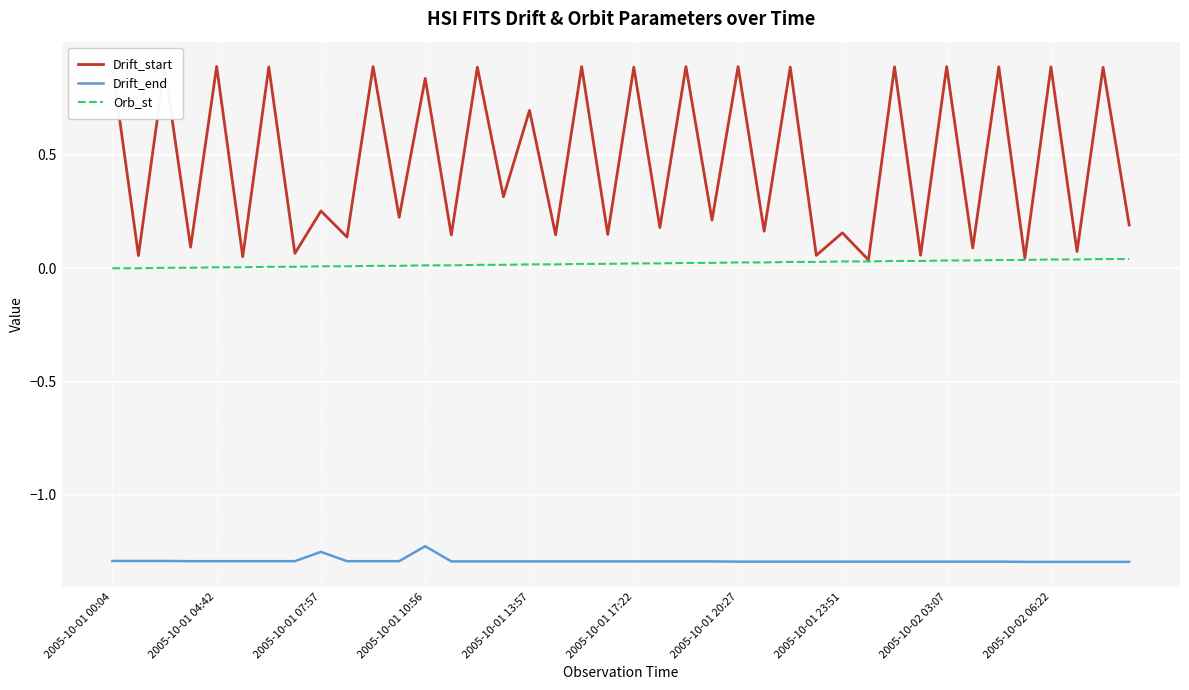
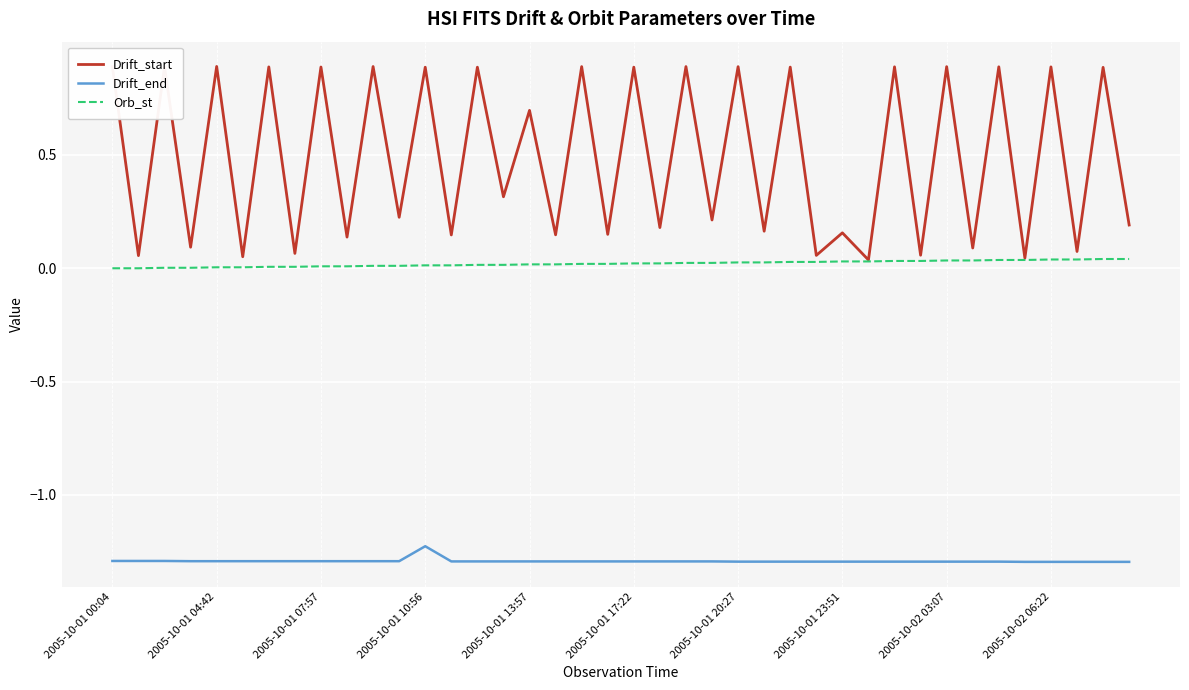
  {
    "Drift_start": {
      "2005-10-01 04:42": 0.89,
-     "2005-10-01 07:57": 0.25,
-     "2005-10-01 10:56": 0.84,
+     "2005-10-01 07:57": 0.89,
+     "2005-10-01 10:56": 0.89,
      "2005-10-01 13:57": 0.70,
      "2005-10-01 17:22": 0.89,
      "2005-10-01 20:27": 0.89,
      "2005-10-01 23:51": 0.16,
      "2005-10-02 03:07": 0.89,
      "2005-10-02 06:22": 0.89
    },
    "Drift_end": {
      "2005-10-01 00:04": -1.29,
      "2005-10-01 04:42": -1.29,
-     "2005-10-01 07:57": -1.25,
+     "2005-10-01 07:57": -1.29,
      "2005-10-01 10:56": -1.23,
      "2005-10-01 13:57": -1.29,
      "2005-10-01 17:22": -1.29,
      "2005-10-01 20:27": -1.29,
      "2005-10-01 23:51": -1.29,
      "2005-10-02 03:07": -1.29,
      "2005-10-02 06:22": -1.30
    },
    "Orb_st": {
      "2005-10-01 00:04": 0.00,
      "2005-10-01 04:42": 0.00,
      "2005-10-01 07:57": 0.01,
      "2005-10-01 10:56": 0.01,
      "2005-10-01 13:57": 0.02,
      "2005-10-01 17:22": 0.02,
      "2005-10-01 20:27": 0.03,
      "2005-10-01 23:51": 0.03,
      "2005-10-02 03:07": 0.03,
      "2005-10-02 06:22": 0.04
    }
  }
